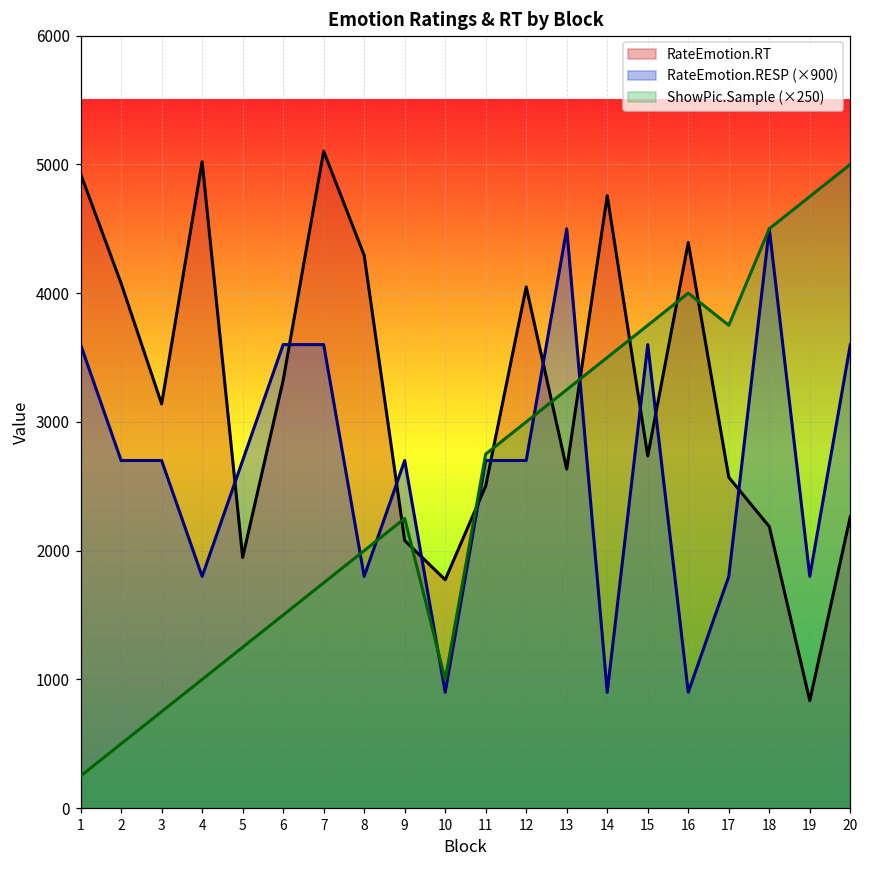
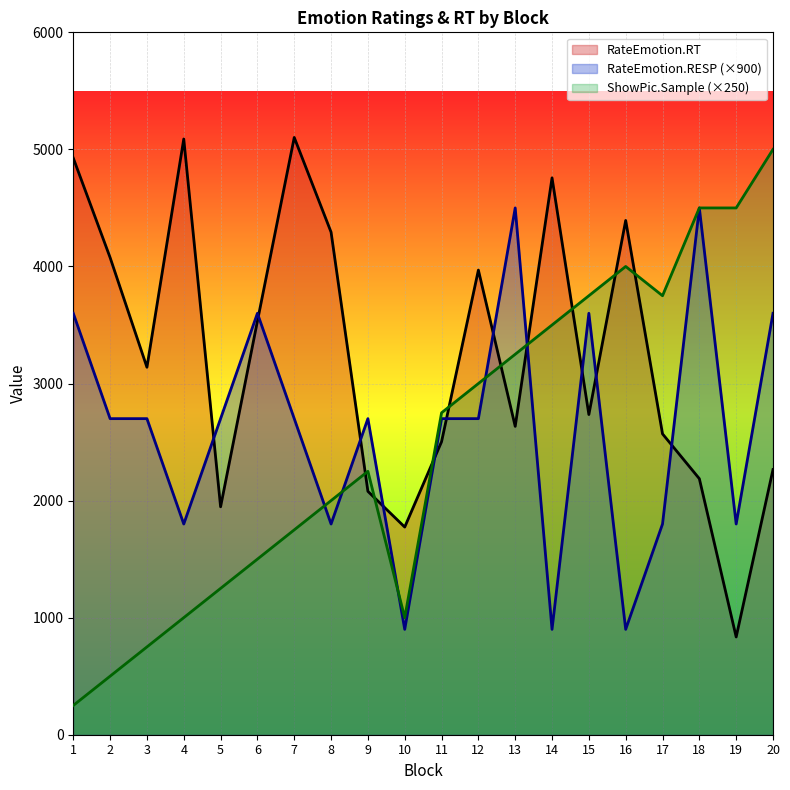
  {
    "RateEmotion.RT": {
      "1": 4930,
      "2": 4080,
      "3": 3140,
-     "4": 5020,
+     "4": 5090,
      "5": 1950,
-     "6": 3320,
+     "6": 3530,
      "7": 5100,
      "8": 4290,
      "9": 2080,
      "10": 1770,
      "11": 2500,
-     "12": 4050,
+     "12": 3970,
      "13": 2630,
      "14": 4760,
      "15": 2740,
      "16": 4390,
      "17": 2570,
      "18": 2190,
      "19": 840,
      "20": 2270
    },
    "RateEmotion.RESP (×900)": {
      "1": 3600,
      "2": 2700,
      "3": 2700,
      "4": 1800,
      "5": 2700,
      "6": 3600,
-     "7": 3600,
+     "7": 2700,
      "8": 1800,
      "9": 2700,
      "10": 900,
      "11": 2700,
      "12": 2700,
      "13": 4500,
      "14": 900,
      "15": 3600,
      "16": 900,
      "17": 1800,
      "19": 1800,
      "20": 3600
    },
    "ShowPic.Sample (×250)": {
      "1": 250,
      "2": 500,
      "3": 750,
      "4": 1000,
      "5": 1250,
      "6": 1500,
      "7": 1750,
      "8": 2000,
      "9": 2250,
      "10": 1000,
      "11": 2750,
      "12": 3000,
      "13": 3250,
      "14": 3500,
      "15": 3750,
      "16": 4000,
      "17": 3750,
-     "19": 4750,
+     "19": 4500,
      "20": 5000
    }
  }
